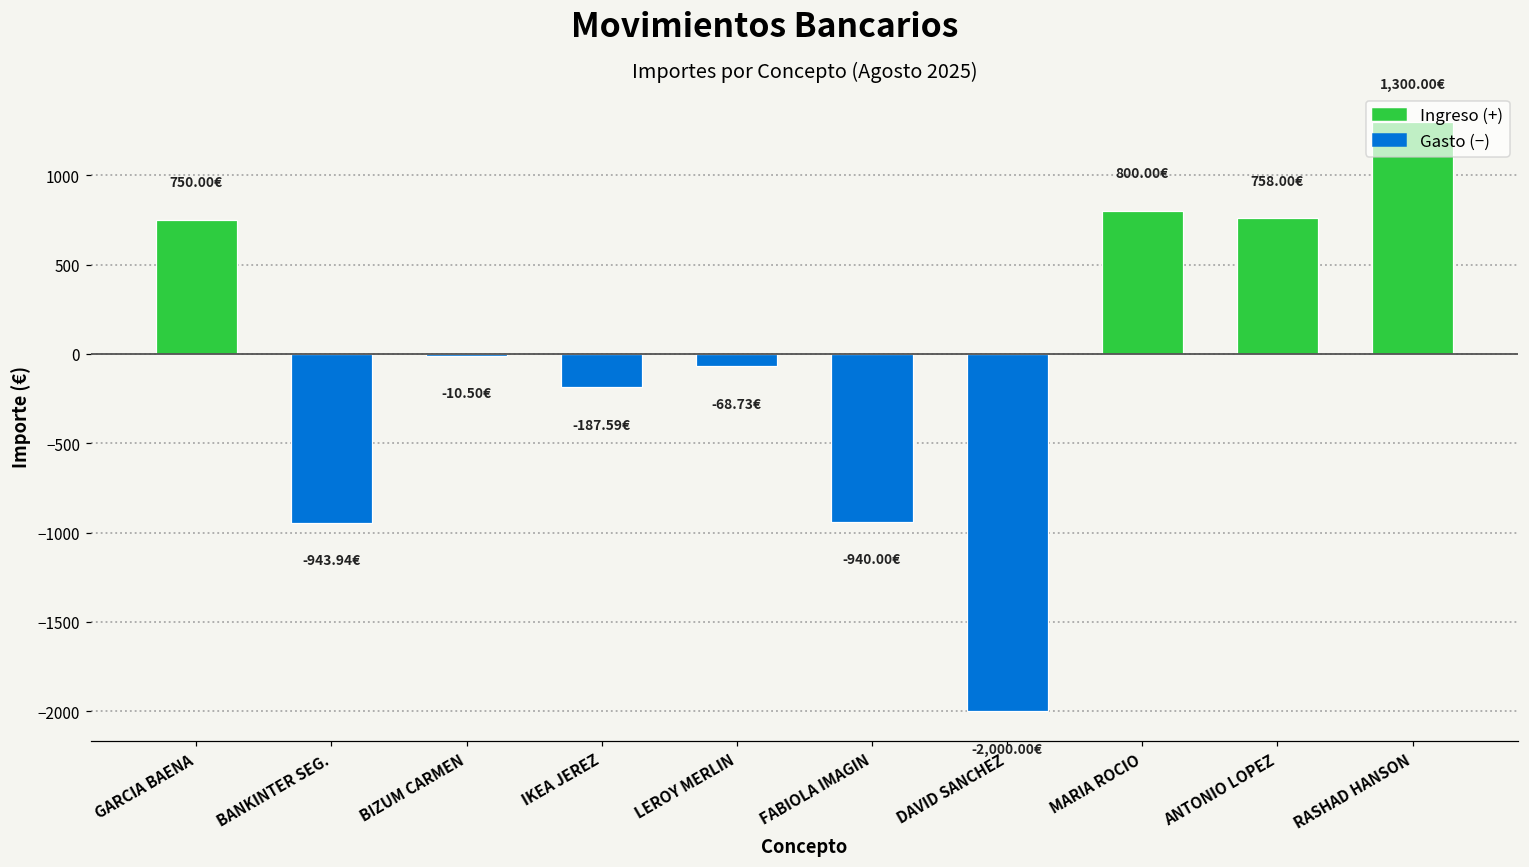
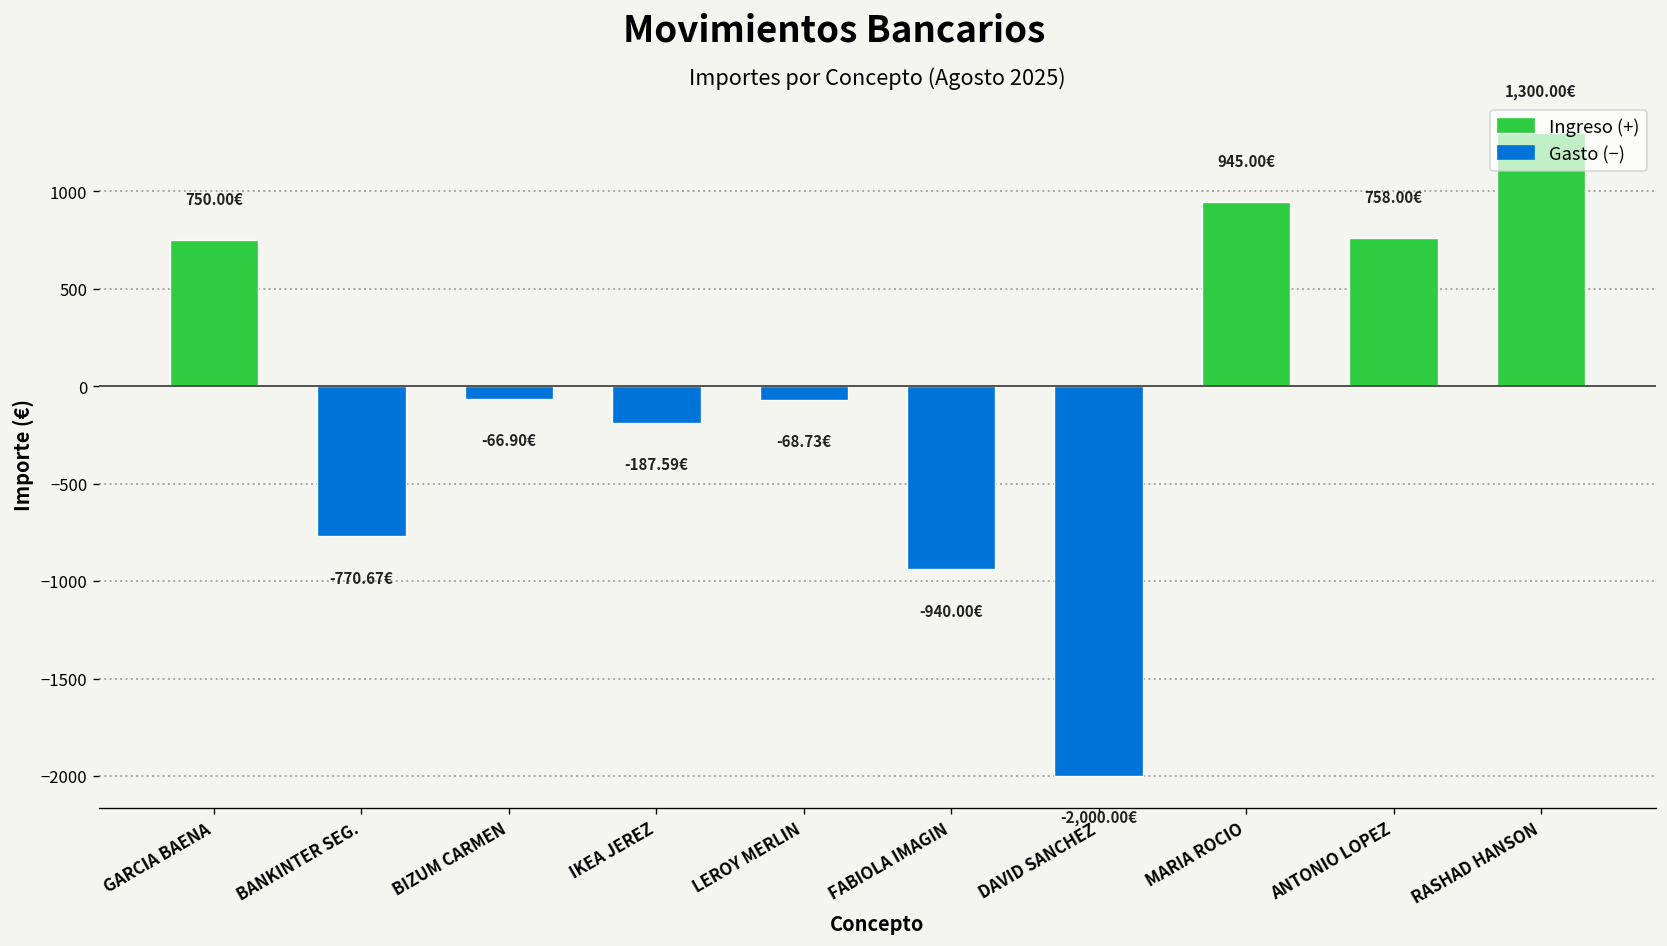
  {
-   "BANKINTER SEG.": "-943.94€",
-   "BIZUM CARMEN": "-10.50€",
-   "MARIA ROCIO": "800.00€"
+   "BANKINTER SEG.": "-770.67€",
+   "BIZUM CARMEN": "-66.90€",
+   "MARIA ROCIO": "945.00€"
  }
